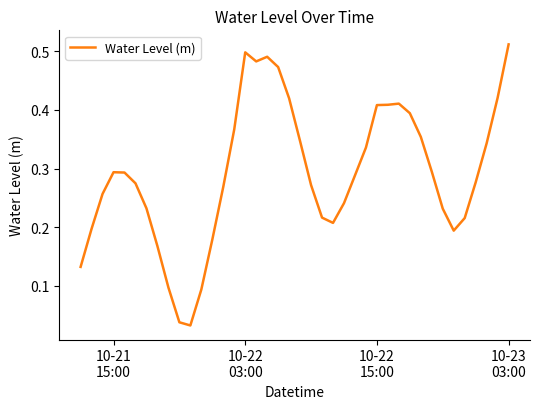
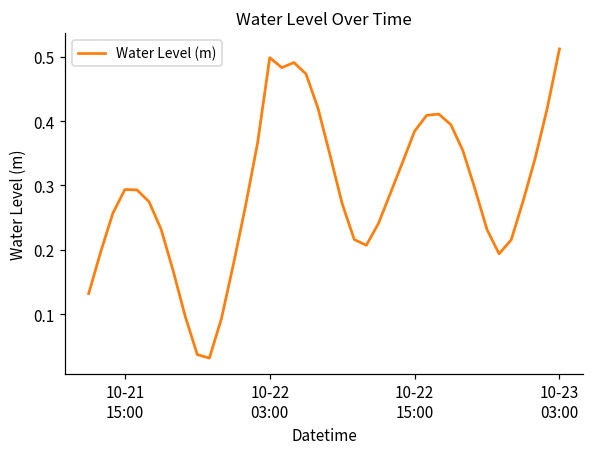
  {
    "10-21 15:00": 0.29,
    "10-22 03:00": 0.50,
-   "10-22 15:00": 0.41,
+   "10-22 15:00": 0.38,
    "10-23 03:00": 0.51
  }
